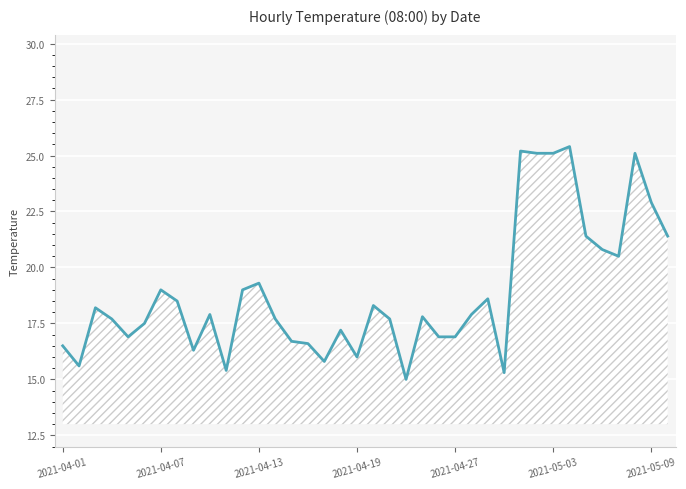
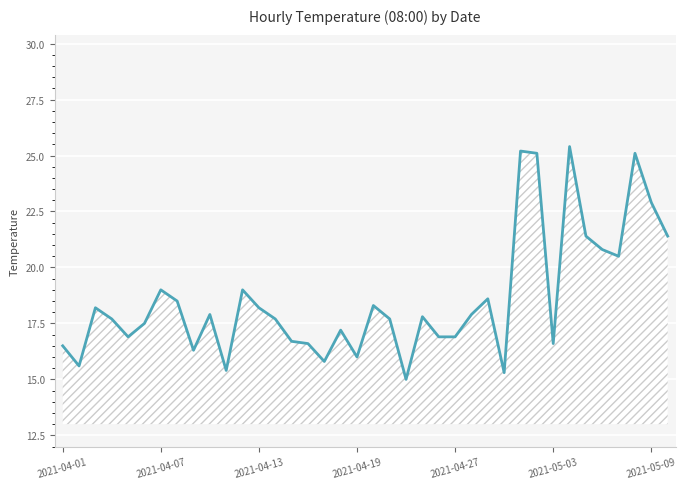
  {
    "2021-04-01": 16.5,
    "2021-04-07": 19.0,
-   "2021-04-13": 19.3,
+   "2021-04-13": 18.2,
    "2021-04-19": 16.0,
    "2021-04-27": 16.9,
-   "2021-05-03": 25.1,
+   "2021-05-03": 16.6,
    "2021-05-09": 22.9
  }
